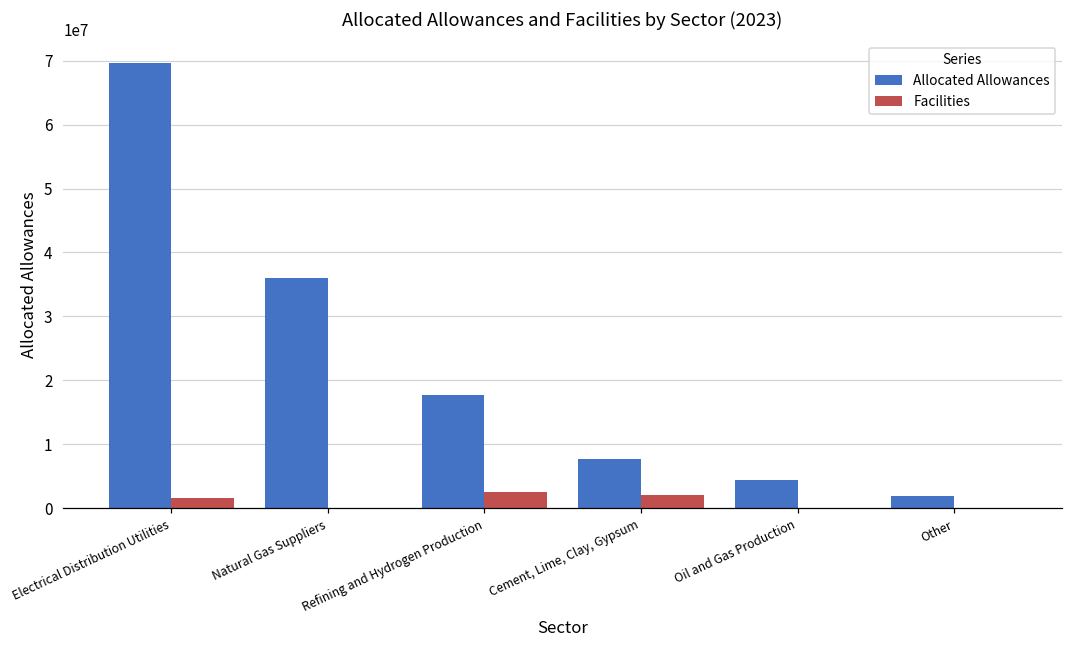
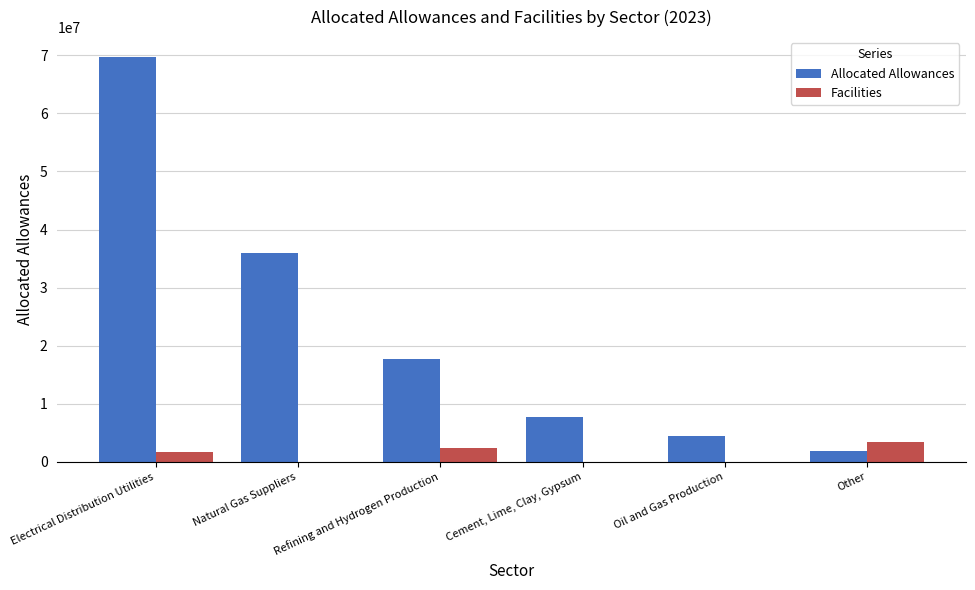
  {
    "Allocated Allowances": {
      "Electrical Distribution Utilities": 70000000,
      "Natural Gas Suppliers": 36000000,
      "Refining and Hydrogen Production": 18000000,
      "Cement, Lime, Clay, Gypsum": 8000000,
      "Oil and Gas Production": 4000000,
      "Other": 2000000
    },
    "Facilities": {
      "Electrical Distribution Utilities": 2000000,
      "Refining and Hydrogen Production": 2000000,
-     "Cement, Lime, Clay, Gypsum": 2000000,
-     "Other": 0
+     "Cement, Lime, Clay, Gypsum": 0,
+     "Other": 3000000
    }
  }
